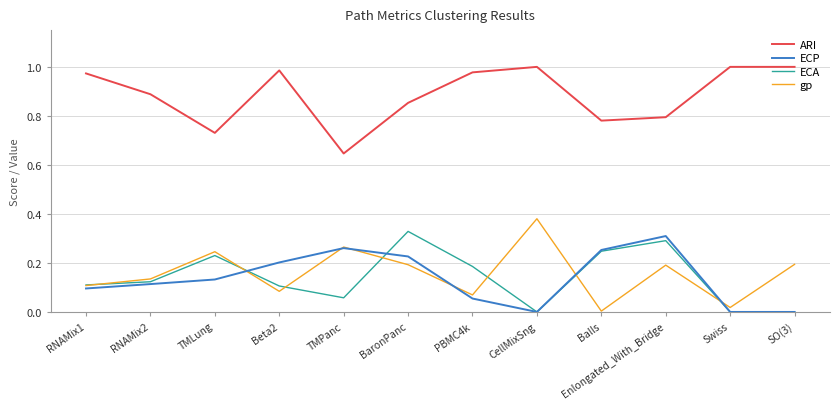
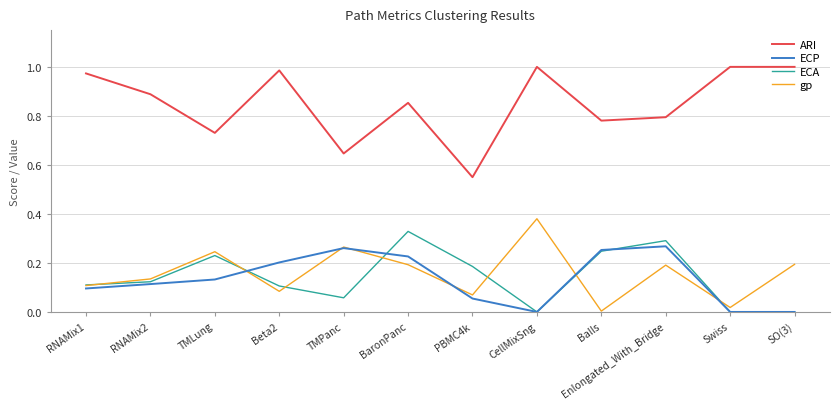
  {
    "ARI": {
      "RNAMix1": 0.97,
      "RNAMix2": 0.89,
      "TMLung": 0.73,
      "Beta2": 0.99,
      "TMPanc": 0.65,
      "BaronPanc": 0.85,
-     "PBMC4k": 0.98,
+     "PBMC4k": 0.55,
      "CellMixSng": 1.00,
      "Balls": 0.78,
      "Enlongated_With_Bridge": 0.79,
      "Swiss": 1.00,
      "SO(3)": 1.00
    },
    "ECP": {
      "RNAMix1": 0.10,
      "TMLung": 0.13,
      "Beta2": 0.20,
      "BaronPanc": 0.23,
      "PBMC4k": 0.05,
-     "Enlongated_With_Bridge": 0.31
+     "Enlongated_With_Bridge": 0.27
    },
    "ECA": {
      "TMLung": 0.23,
      "Beta2": 0.11,
      "TMPanc": 0.06,
      "BaronPanc": 0.33,
      "PBMC4k": 0.19,
      "Enlongated_With_Bridge": 0.29
    },
    "gp": {
      "RNAMix2": 0.13,
      "TMLung": 0.25,
      "Beta2": 0.08,
      "BaronPanc": 0.19,
      "PBMC4k": 0.07,
      "CellMixSng": 0.38,
      "Balls": 0.00,
      "Enlongated_With_Bridge": 0.19,
      "Swiss": 0.02,
      "SO(3)": 0.19
    }
  }
